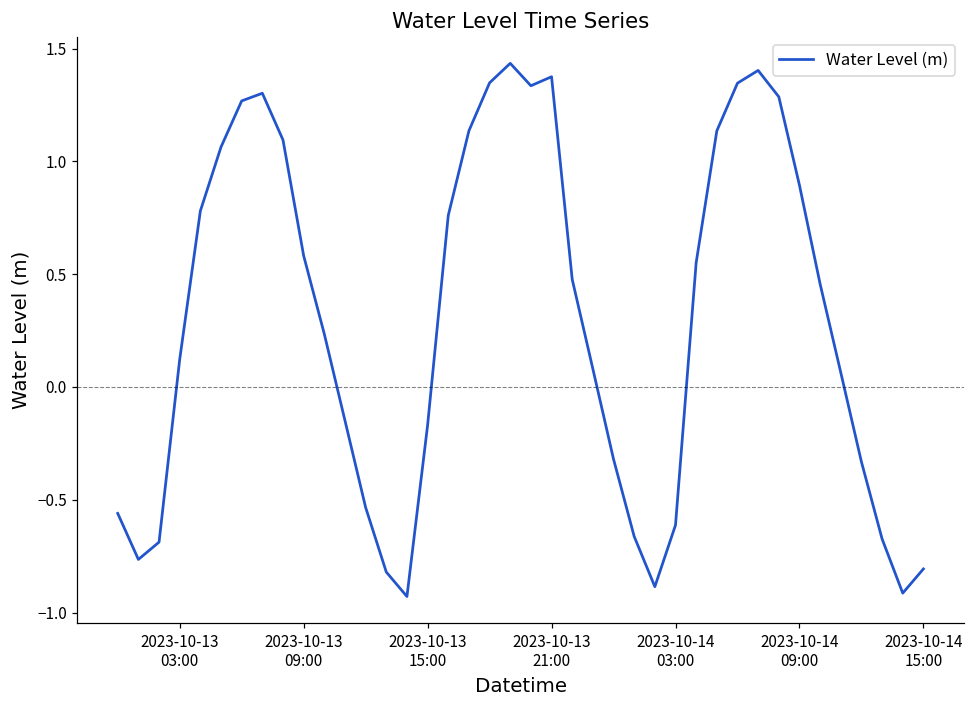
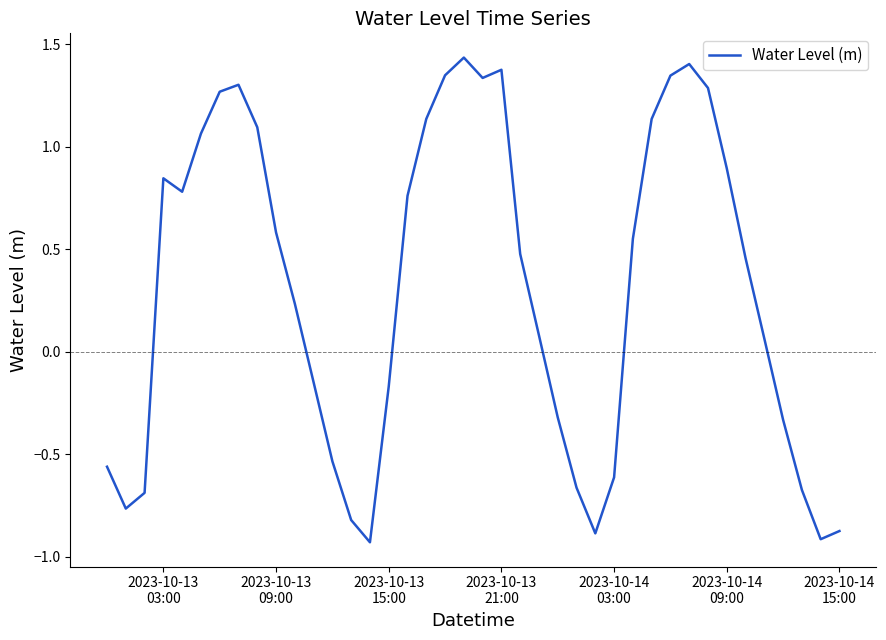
  {
-   "2023-10-13 03:00": 0.12,
+   "2023-10-13 03:00": 0.85,
    "2023-10-13 09:00": 0.58,
    "2023-10-13 15:00": -0.17,
    "2023-10-13 21:00": 1.38,
    "2023-10-14 03:00": -0.61,
    "2023-10-14 09:00": 0.89,
-   "2023-10-14 15:00": -0.81
+   "2023-10-14 15:00": -0.87
  }
